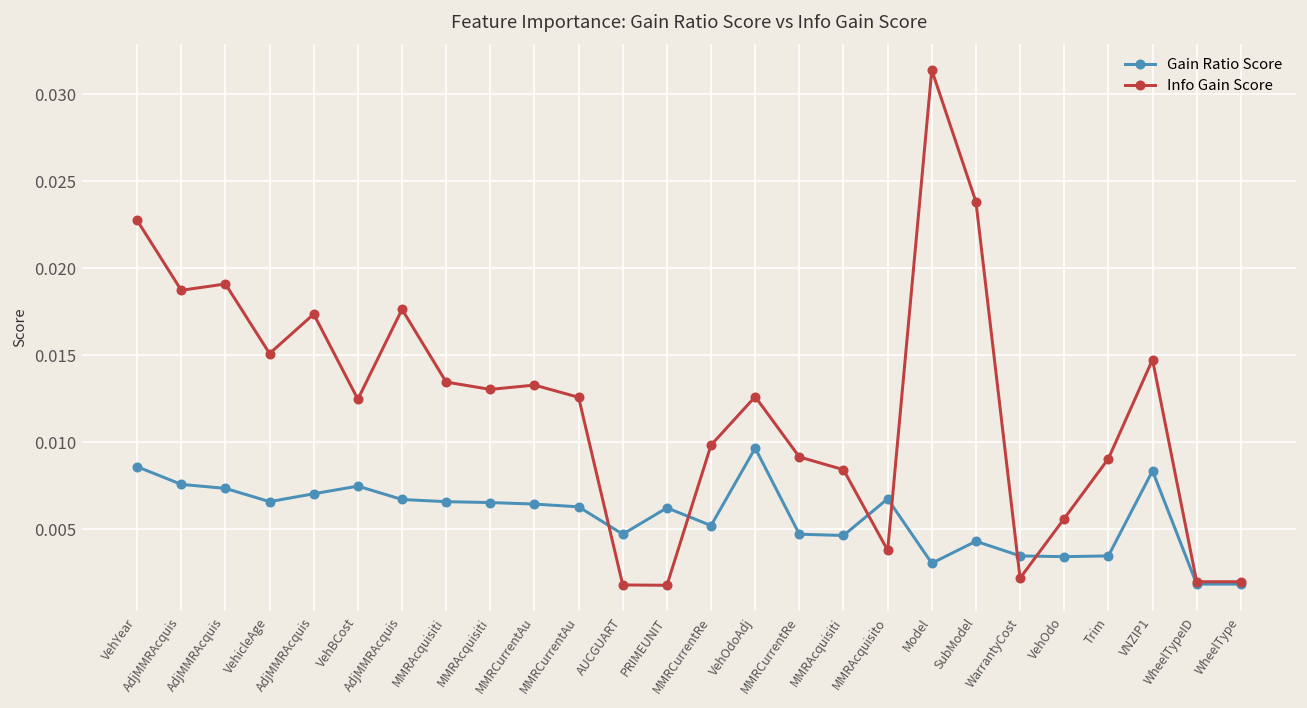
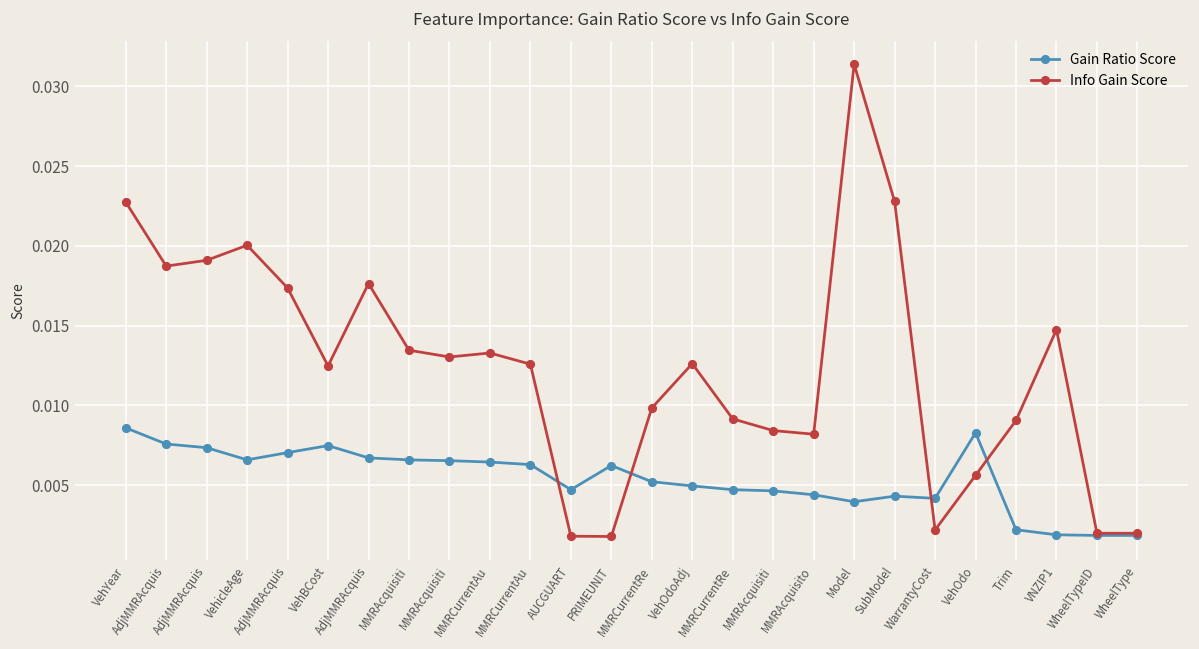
  {
    "Gain Ratio Score": {
      "VehYear": 0.0086,
      "VehicleAge": 0.0066,
      "VehBCost": 0.0075,
      "AUCGUART": 0.0047,
      "PRIMEUNIT": 0.0062,
-     "VehOdoAdj": 0.0097,
-     "MMRAcquisito": 0.0068,
-     "Model": 0.0031,
+     "VehOdoAdj": 0.0050,
+     "MMRAcquisito": 0.0044,
+     "Model": 0.0040,
      "SubModel": 0.0043,
-     "WarrantyCost": 0.0035,
-     "VehOdo": 0.0034,
-     "Trim": 0.0035,
-     "VNZIP1": 0.0084
+     "WarrantyCost": 0.0042,
+     "VehOdo": 0.0083,
+     "Trim": 0.0022,
+     "VNZIP1": 0.0019
    },
    "Info Gain Score": {
      "VehYear": 0.0227,
-     "VehicleAge": 0.0151,
+     "VehicleAge": 0.0200,
      "VehBCost": 0.0125,
      "AUCGUART": 0.0018,
      "PRIMEUNIT": 0.0018,
      "VehOdoAdj": 0.0126,
-     "MMRAcquisito": 0.0038,
+     "MMRAcquisito": 0.0082,
      "Model": 0.0314,
-     "SubModel": 0.0238,
+     "SubModel": 0.0228,
      "WarrantyCost": 0.0022,
      "VehOdo": 0.0056,
      "Trim": 0.0091,
      "VNZIP1": 0.0148
    }
  }
